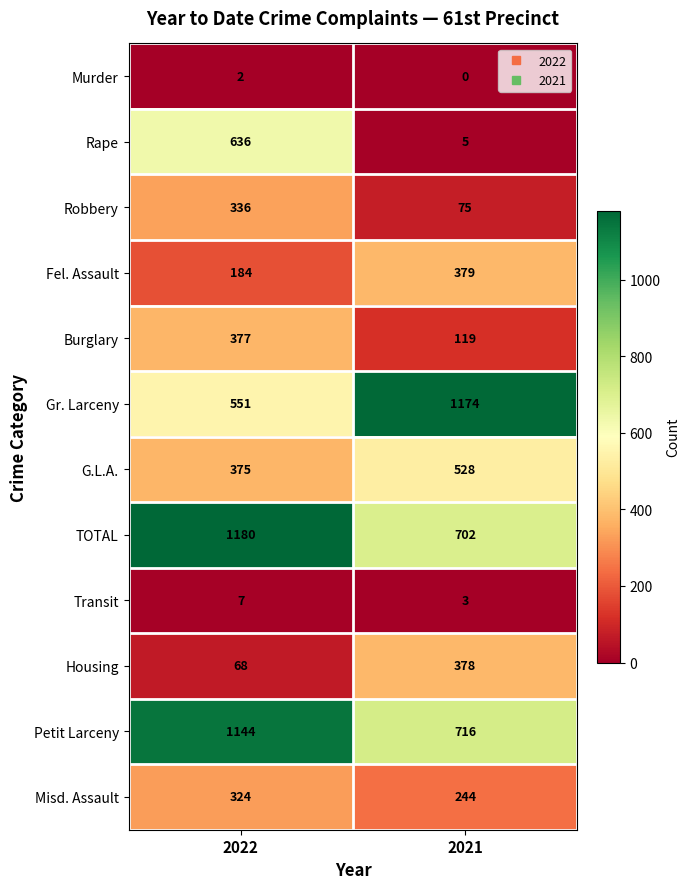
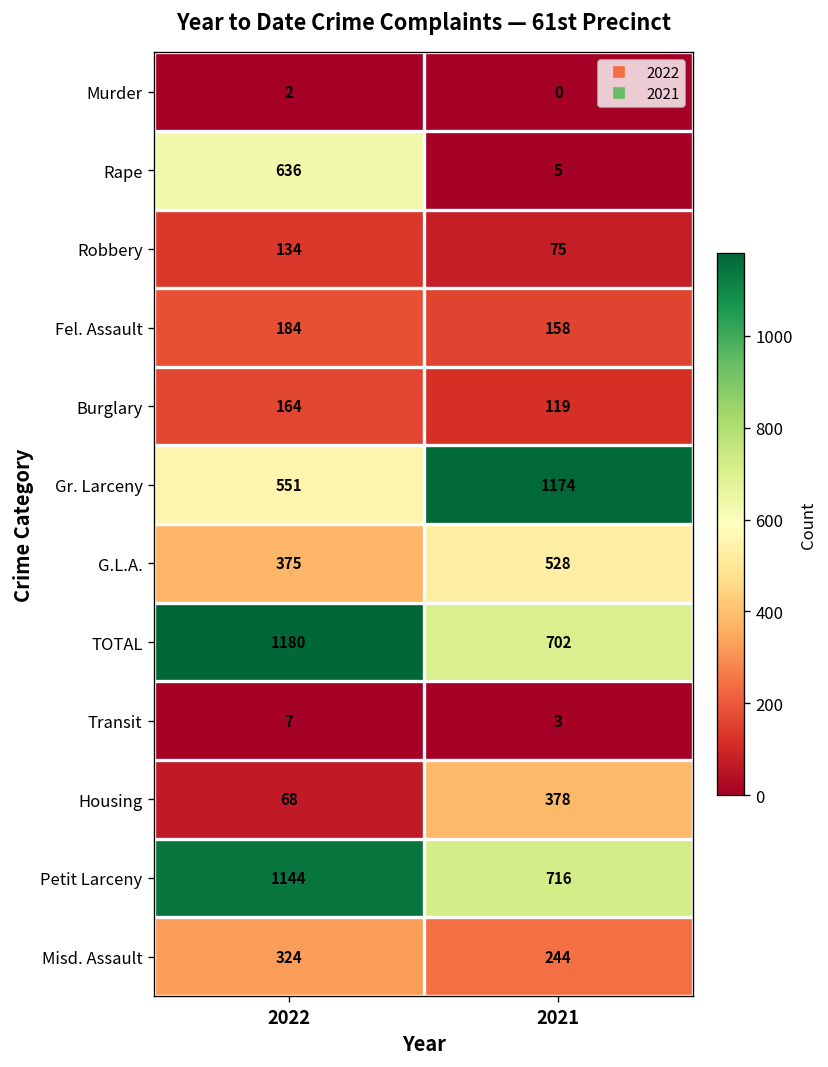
  {
    "Murder": {
      "2022": 2,
      "2021": 0
    },
    "Rape": {
      "2022": 636,
      "2021": 5
    },
    "Robbery": {
-     "2022": 336,
+     "2022": 134,
      "2021": 75
    },
    "Fel. Assault": {
      "2022": 184,
-     "2021": 379
+     "2021": 158
    },
    "Burglary": {
-     "2022": 377,
+     "2022": 164,
      "2021": 119
    },
    "Gr. Larceny": {
      "2022": 551,
      "2021": 1174
    },
    "G.L.A.": {
      "2022": 375,
      "2021": 528
    },
    "TOTAL": {
      "2022": 1180,
      "2021": 702
    },
    "Transit": {
      "2022": 7,
      "2021": 3
    },
    "Housing": {
      "2022": 68,
      "2021": 378
    },
    "Petit Larceny": {
      "2022": 1144,
      "2021": 716
    },
    "Misd. Assault": {
      "2022": 324,
      "2021": 244
    }
  }
